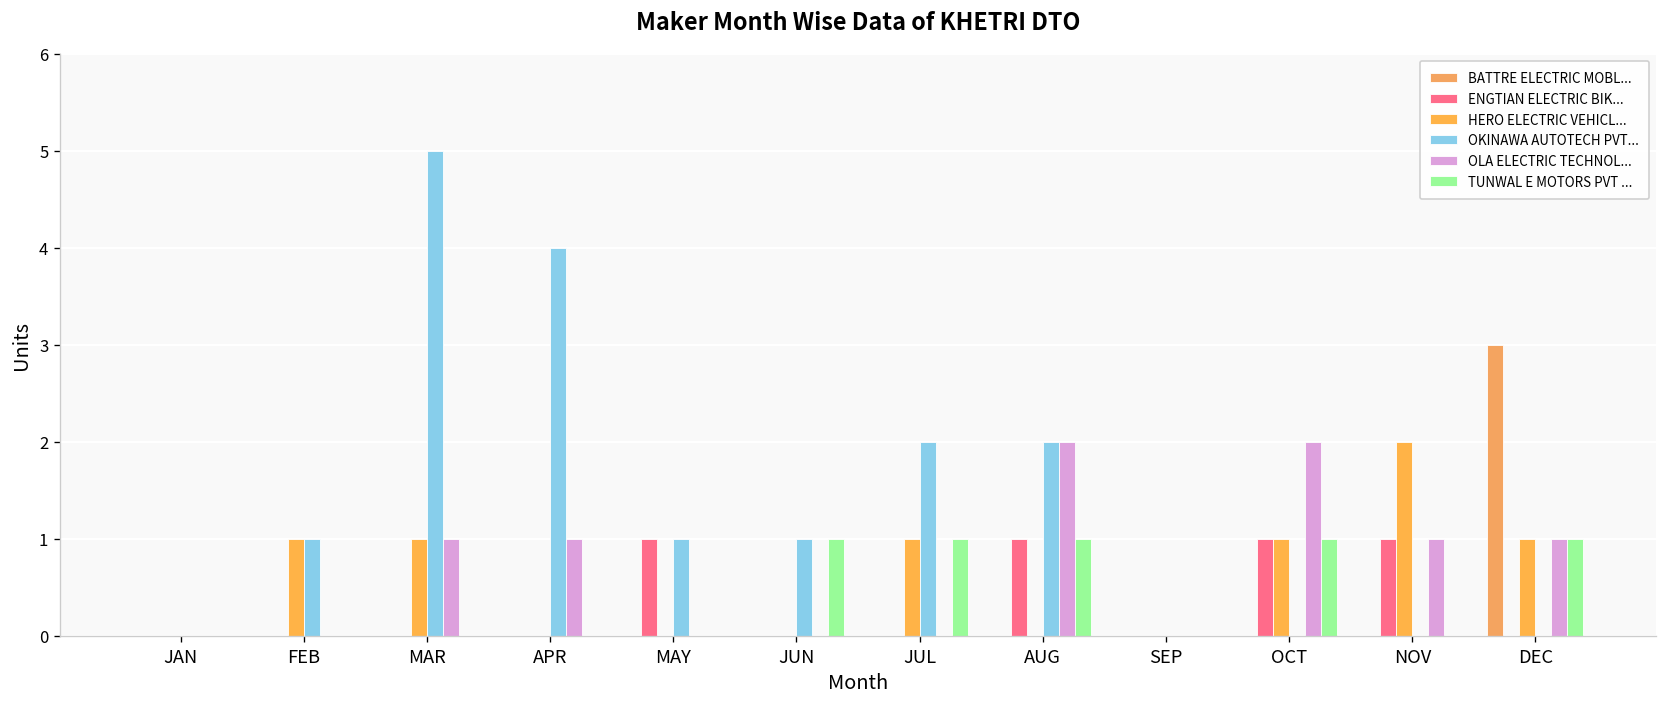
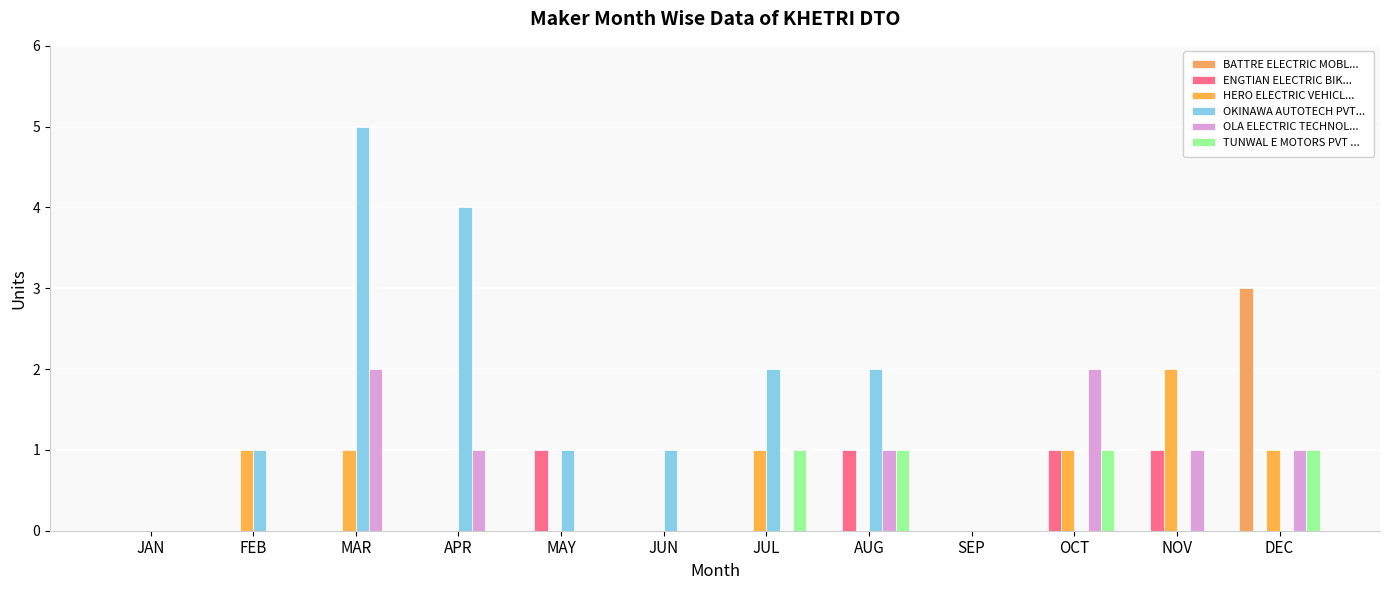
  {
    "ENGTIAN ELECTRIC BIK...": {
      "JAN": 0,
      "FEB": 0,
      "MAR": 0,
      "APR": 0,
      "MAY": 1,
      "JUN": 0,
      "JUL": 0,
      "AUG": 1,
      "SEP": 0,
      "OCT": 1,
      "NOV": 1,
      "DEC": 0
    },
    "OKINAWA AUTOTECH PVT...": {
      "JAN": 0,
      "FEB": 1,
      "MAR": 5,
      "APR": 4,
      "MAY": 1,
      "JUN": 1,
      "JUL": 2,
      "AUG": 2,
      "SEP": 0,
      "OCT": 0,
      "NOV": 0,
      "DEC": 0
    },
    "OLA ELECTRIC TECHNOL...": {
      "JAN": 0,
      "FEB": 0,
-     "MAR": 1,
+     "MAR": 2,
      "APR": 1,
      "MAY": 0,
      "JUN": 0,
      "JUL": 0,
-     "AUG": 2,
+     "AUG": 1,
      "SEP": 0,
      "OCT": 2,
      "NOV": 1,
      "DEC": 1
    },
    "TUNWAL E MOTORS PVT ...": {
      "JAN": 0,
      "FEB": 0,
      "MAR": 0,
      "APR": 0,
      "MAY": 0,
-     "JUN": 1,
+     "JUN": 0,
      "JUL": 1,
      "AUG": 1,
      "SEP": 0,
      "OCT": 1,
      "NOV": 0,
      "DEC": 1
    }
  }
